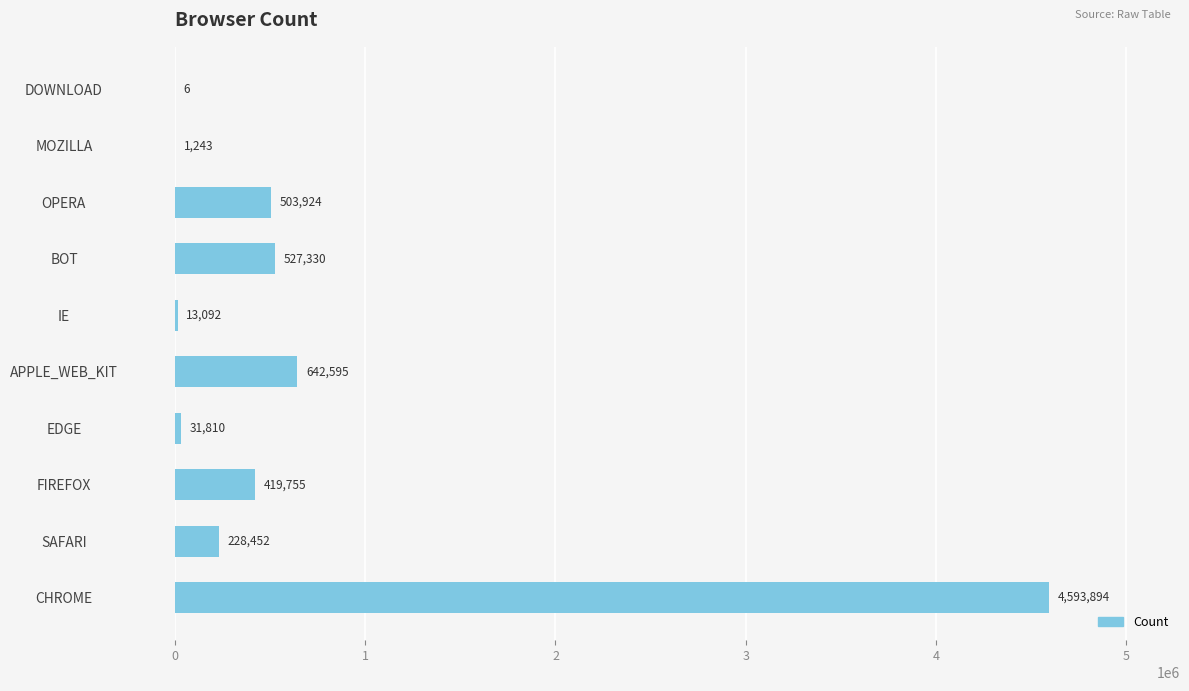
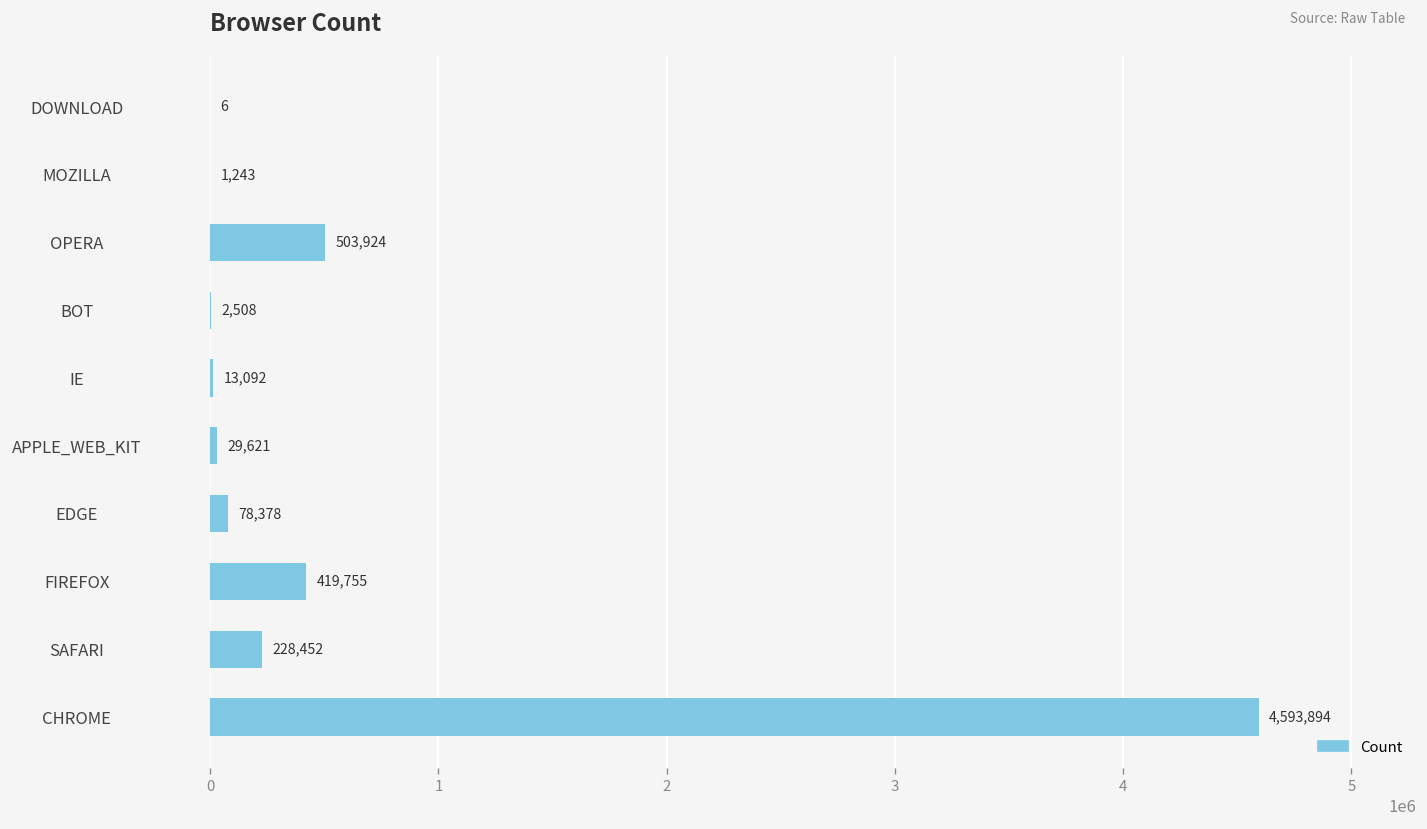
  {
    "DOWNLOAD": "6",
    "MOZILLA": "1,243",
    "OPERA": "503,924",
-   "BOT": "527,330",
+   "BOT": "2,508",
    "IE": "13,092",
-   "APPLE_WEB_KIT": "642,595",
-   "EDGE": "31,810",
+   "APPLE_WEB_KIT": "29,621",
+   "EDGE": "78,378",
    "FIREFOX": "419,755",
    "SAFARI": "228,452",
    "CHROME": "4,593,894"
  }
